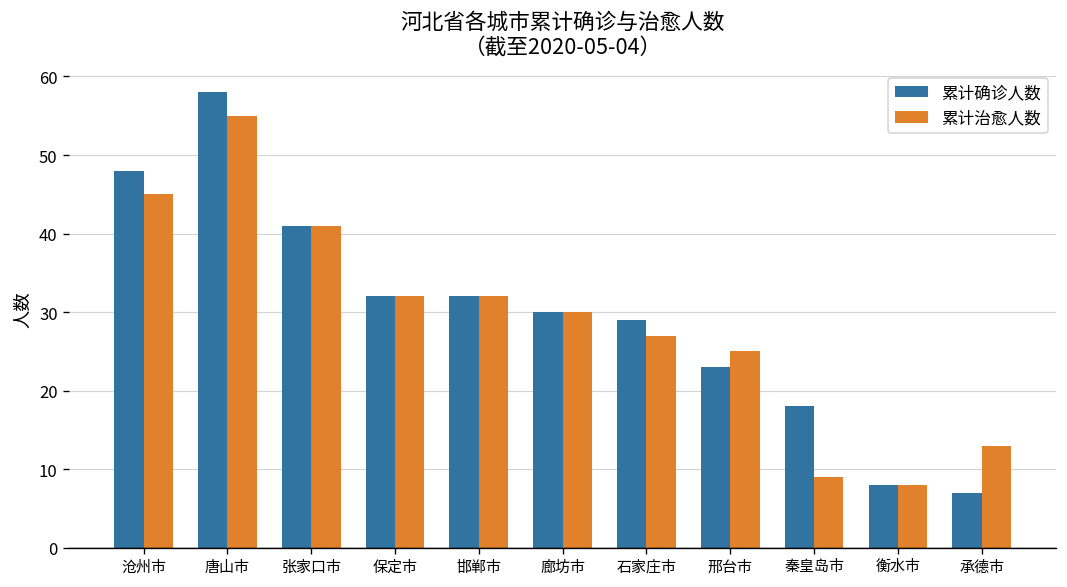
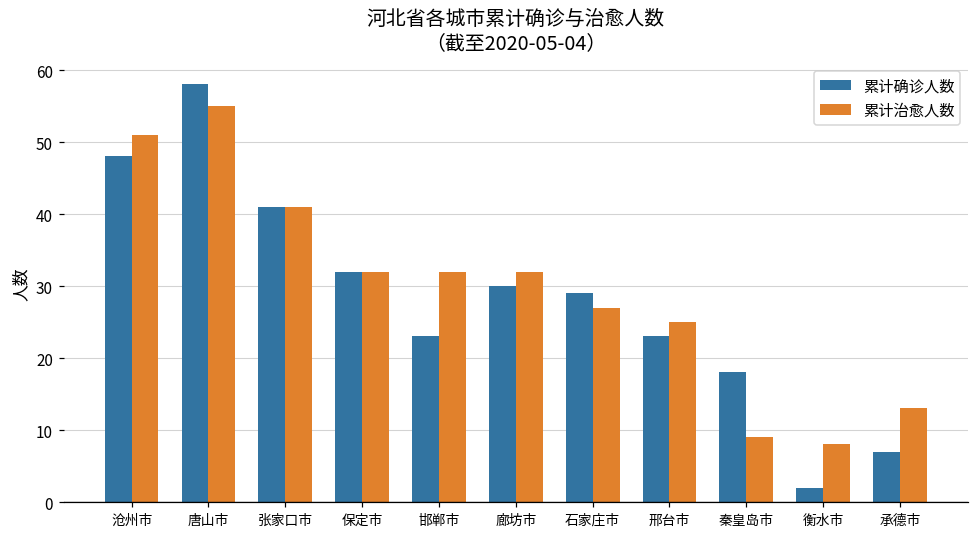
  {
    "累计确诊人数": {
      "沧州市": 48,
      "唐山市": 58,
      "张家口市": 41,
      "保定市": 32,
-     "邯郸市": 32,
+     "邯郸市": 23,
      "廊坊市": 30,
      "石家庄市": 29,
      "邢台市": 23,
      "秦皇岛市": 18,
-     "衡水市": 8,
+     "衡水市": 2,
      "承德市": 7
    },
    "累计治愈人数": {
-     "沧州市": 45,
+     "沧州市": 51,
      "唐山市": 55,
      "张家口市": 41,
      "保定市": 32,
      "邯郸市": 32,
-     "廊坊市": 30,
+     "廊坊市": 32,
      "石家庄市": 27,
      "邢台市": 25,
      "秦皇岛市": 9,
      "衡水市": 8,
      "承德市": 13
    }
  }
